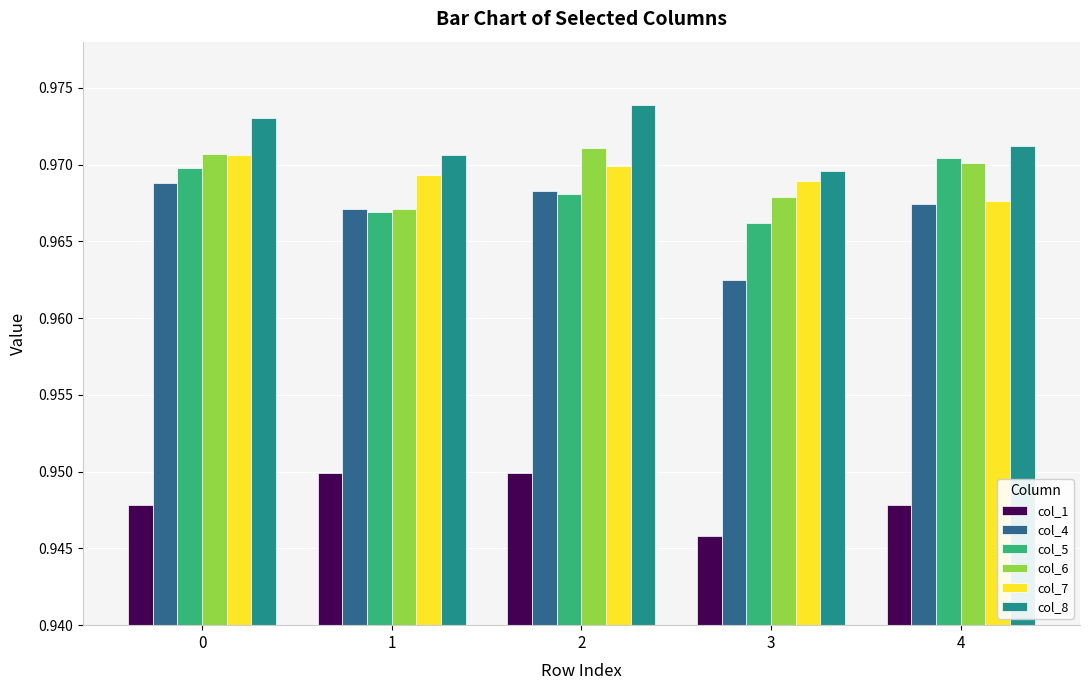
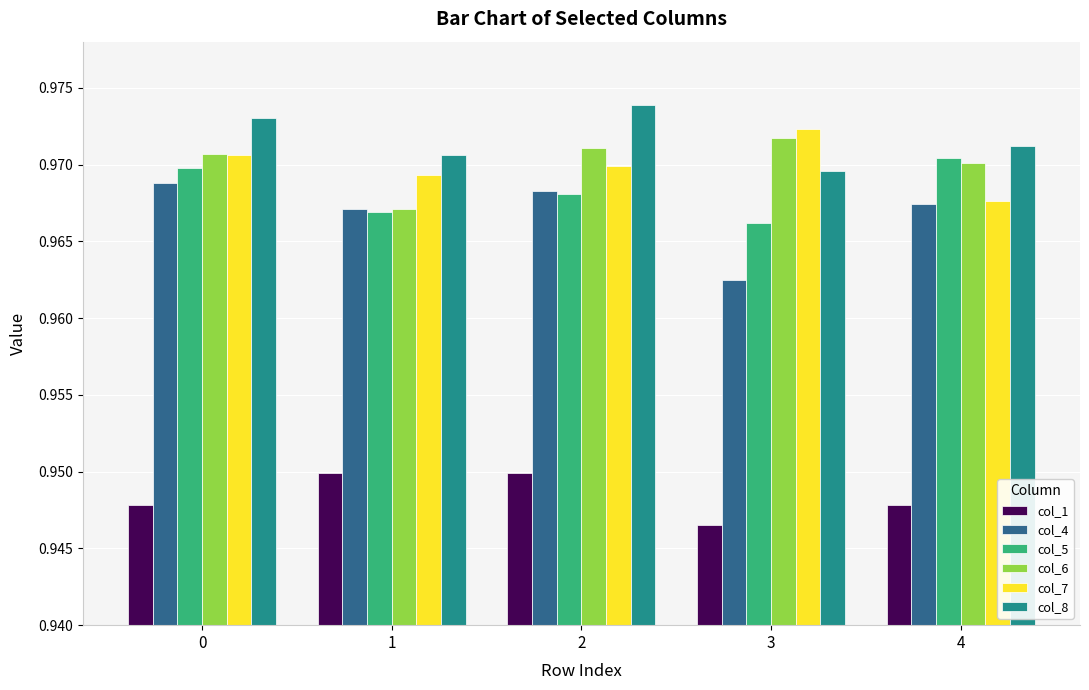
  {
    "col_1": {
      "0": 0.9478,
      "1": 0.9499,
      "2": 0.9499,
-     "3": 0.9458,
+     "3": 0.9465,
      "4": 0.9478
    },
    "col_6": {
      "0": 0.9707,
      "1": 0.9671,
      "2": 0.9711,
-     "3": 0.9679,
+     "3": 0.9717,
      "4": 0.9701
    },
    "col_7": {
      "0": 0.9706,
      "1": 0.9693,
      "2": 0.9699,
-     "3": 0.9689,
+     "3": 0.9723,
      "4": 0.9676
    }
  }
